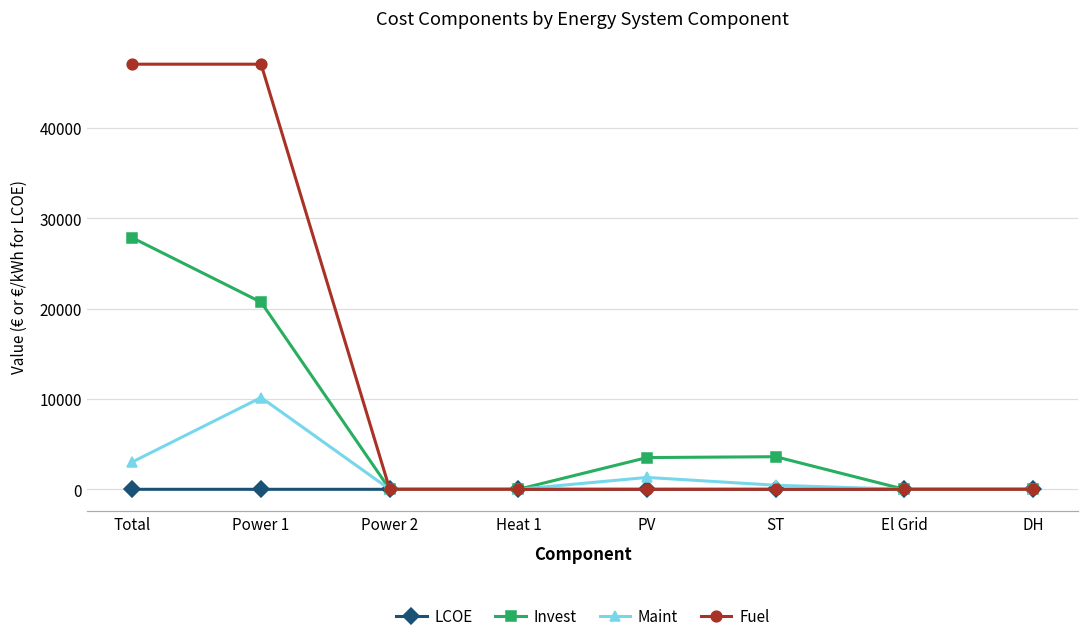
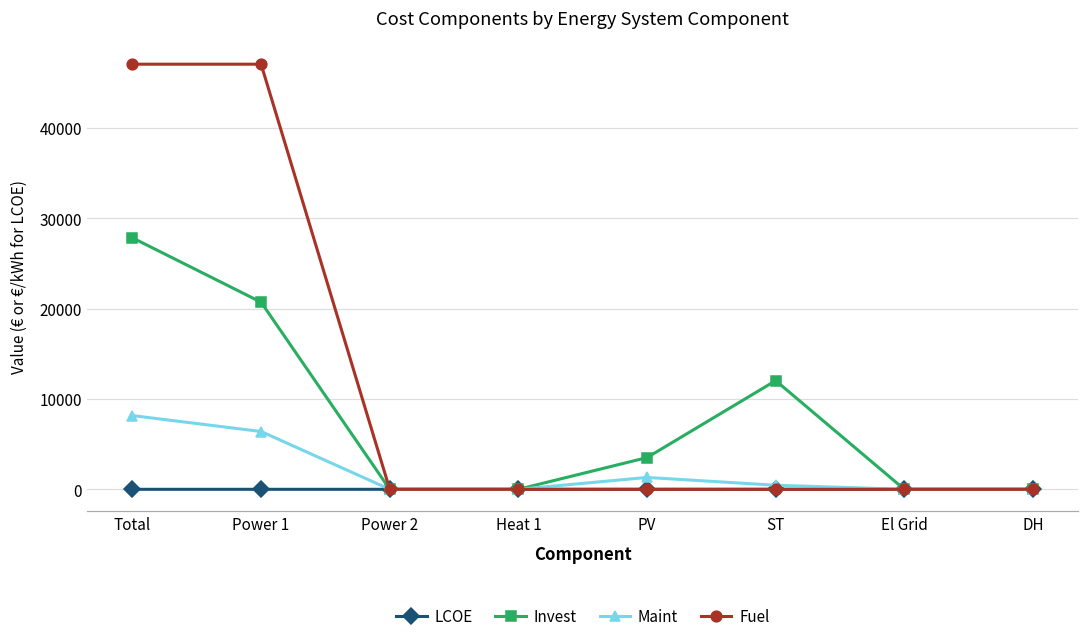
  {
    "LCOE": {
      "Total": 0,
      "Power 1": 0
    },
    "Invest": {
      "Total": 28000,
      "Power 1": 21000,
      "PV": 4000,
-     "ST": 4000
+     "ST": 12000
    },
    "Maint": {
-     "Total": 3000,
-     "Power 1": 10000,
+     "Total": 8000,
+     "Power 1": 6000,
      "PV": 1000,
      "ST": 0
    },
    "Fuel": {
      "Total": 47000,
      "Power 1": 47000
    }
  }
